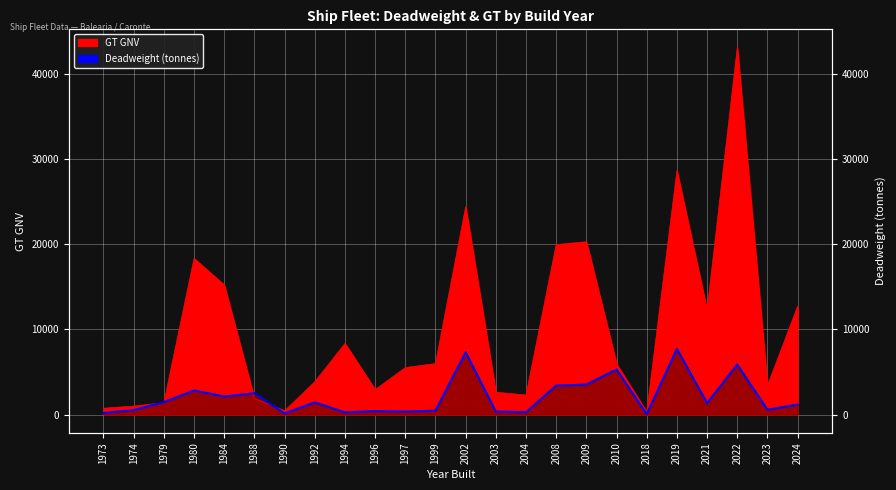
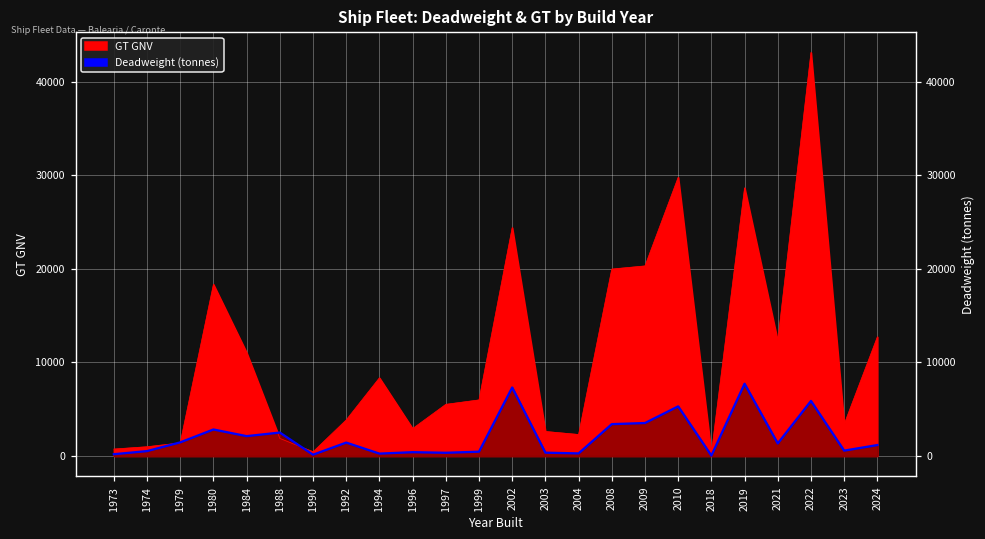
  {
    "GT GNV": {
      "1973": 1000,
      "1974": 1000,
      "1980": 18000,
-     "1984": 15000,
+     "1984": 11000,
      "1988": 2000,
      "1990": 0,
      "1992": 4000,
      "1994": 8000,
      "1996": 3000,
      "1997": 6000,
      "1999": 6000,
      "2002": 24000,
      "2003": 3000,
      "2004": 2000,
      "2008": 20000,
      "2009": 20000,
-     "2010": 6000,
+     "2010": 30000,
      "2019": 29000,
      "2021": 12000,
      "2022": 43000,
      "2023": 3000,
      "2024": 13000
    }
  }
